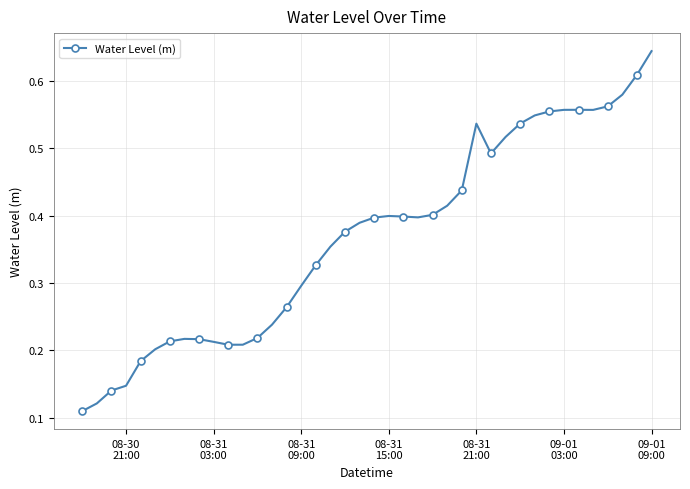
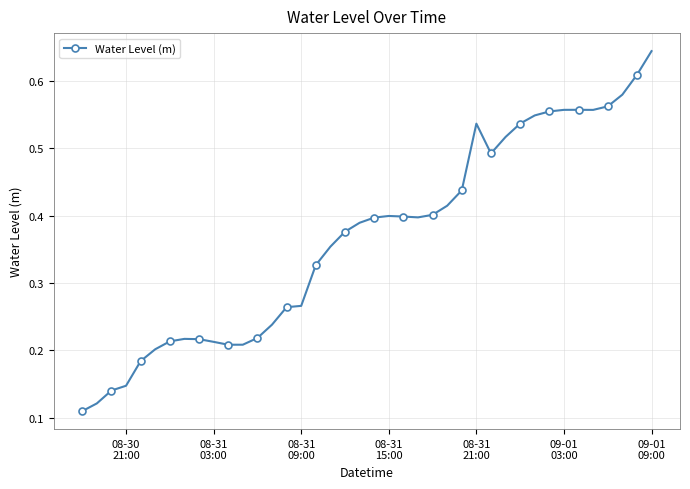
  {
    "08-30 21:00": 0.15,
    "08-31 03:00": 0.21,
-   "08-31 09:00": 0.30,
+   "08-31 09:00": 0.27,
    "08-31 15:00": 0.40,
    "08-31 21:00": 0.54,
    "09-01 03:00": 0.56,
    "09-01 09:00": 0.64
  }
